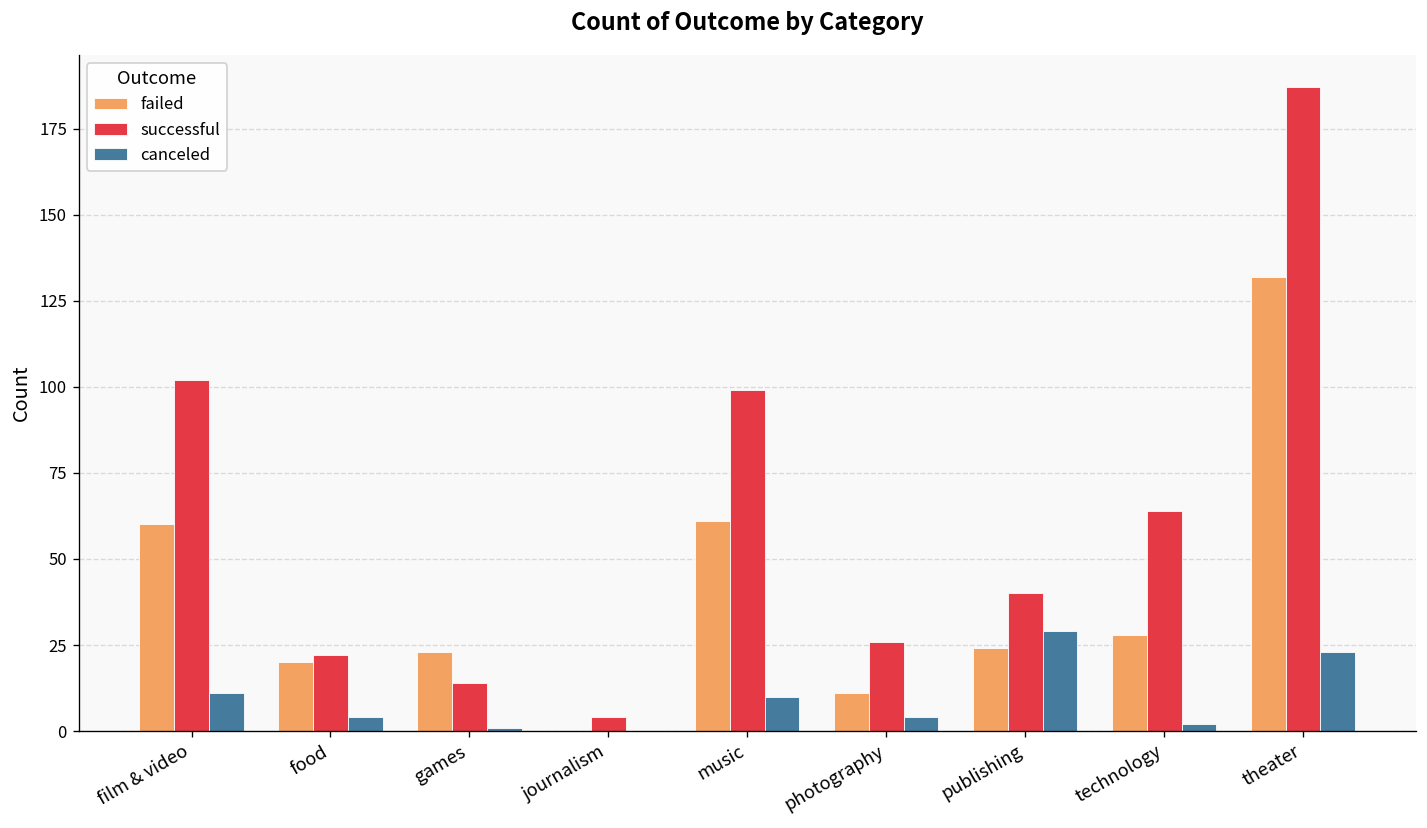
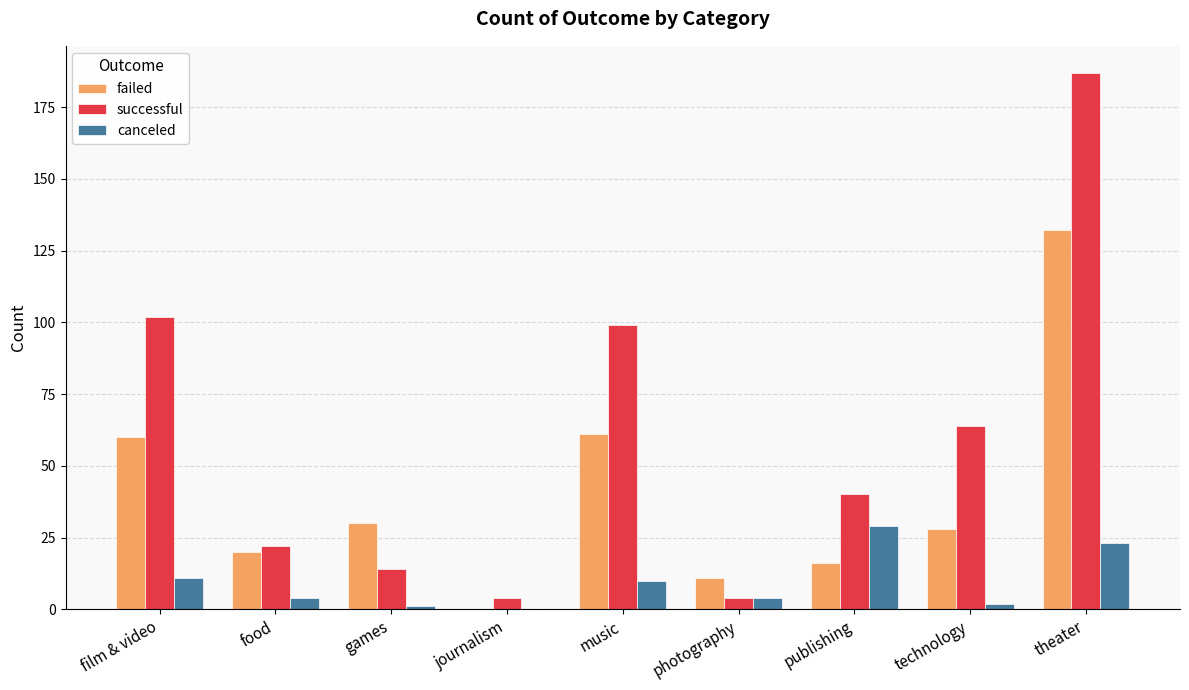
  {
    "failed": {
      "film & video": 60,
      "food": 20,
-     "games": 23,
+     "games": 30,
      "journalism": 0,
      "music": 61,
      "photography": 11,
-     "publishing": 24,
+     "publishing": 16,
      "technology": 28,
      "theater": 132
    },
    "successful": {
      "film & video": 102,
      "food": 22,
      "games": 14,
      "journalism": 4,
      "music": 99,
-     "photography": 26,
+     "photography": 4,
      "publishing": 40,
      "technology": 64,
      "theater": 187
    },
    "canceled": {
      "film & video": 11,
      "food": 4,
      "games": 1,
      "journalism": 0,
      "music": 10,
      "photography": 4,
      "publishing": 29,
      "technology": 2,
      "theater": 23
    }
  }
